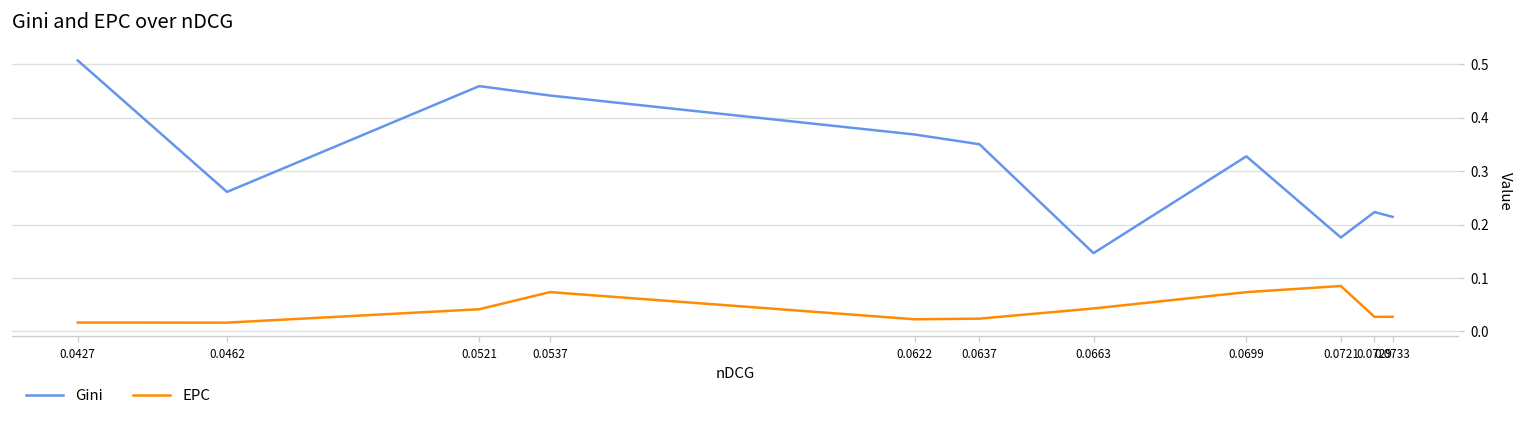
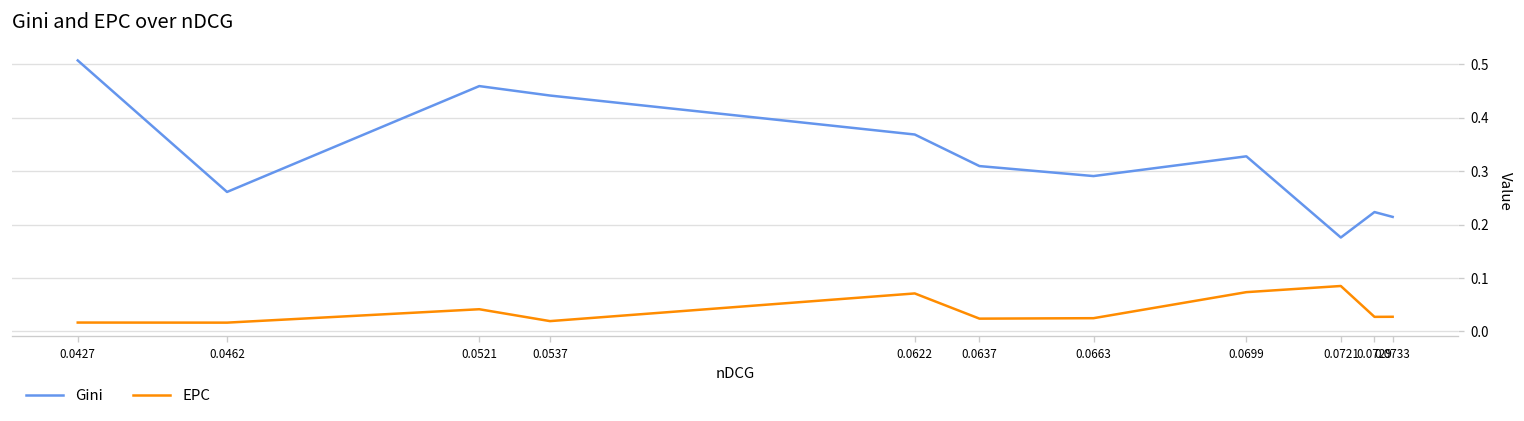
  {
    "Gini": {
      "0.0427": 0.51,
      "0.0462": 0.26,
      "0.0521": 0.46,
      "0.0537": 0.44,
      "0.0622": 0.37,
-     "0.0637": 0.35,
-     "0.0663": 0.15,
+     "0.0637": 0.31,
+     "0.0663": 0.29,
      "0.0699": 0.33,
      "0.0721": 0.18
    },
    "EPC": {
      "0.0427": 0.02,
      "0.0462": 0.02,
      "0.0521": 0.04,
-     "0.0537": 0.07,
-     "0.0622": 0.02,
+     "0.0537": 0.02,
+     "0.0622": 0.07,
      "0.0637": 0.02,
-     "0.0663": 0.04,
+     "0.0663": 0.02,
      "0.0699": 0.07,
      "0.0721": 0.08
    }
  }
